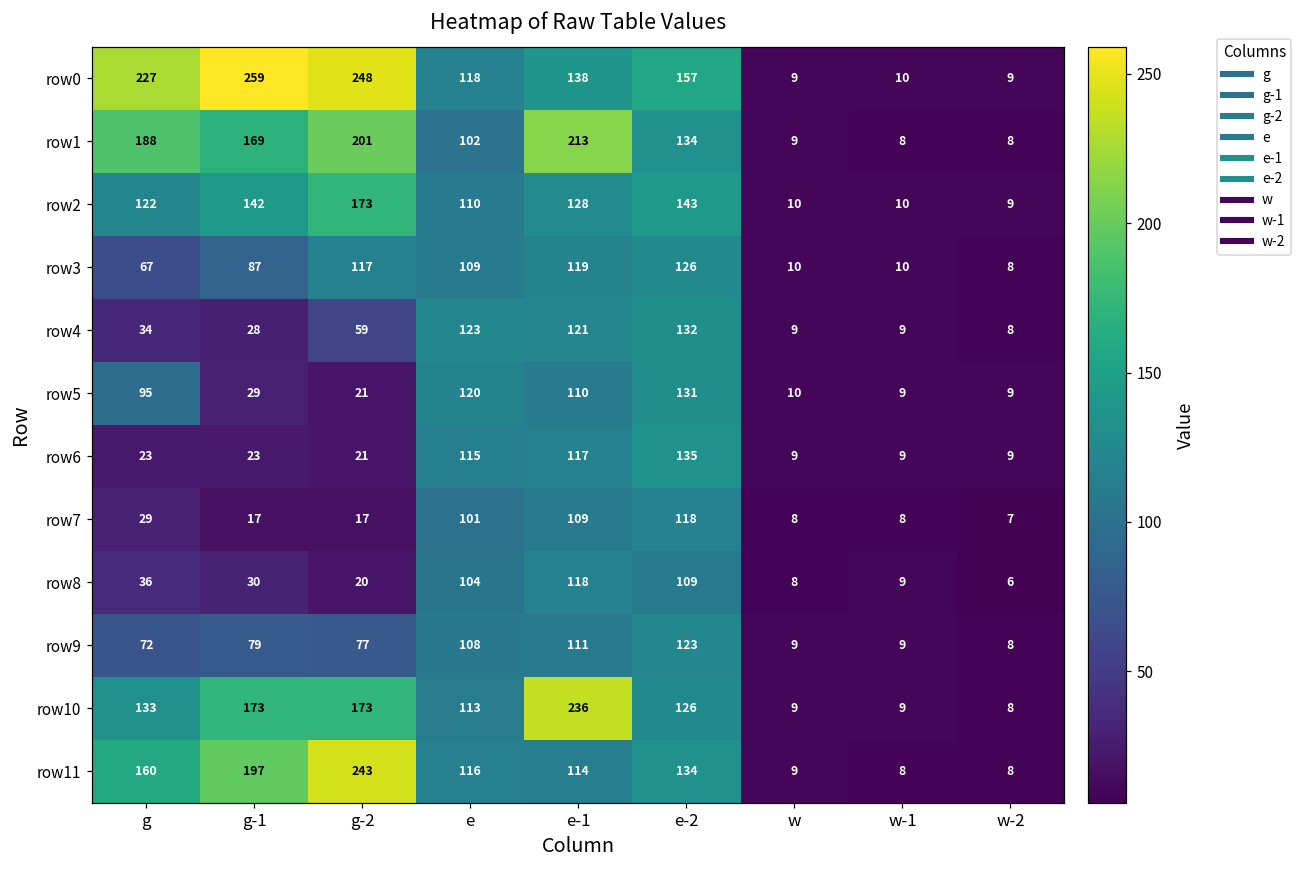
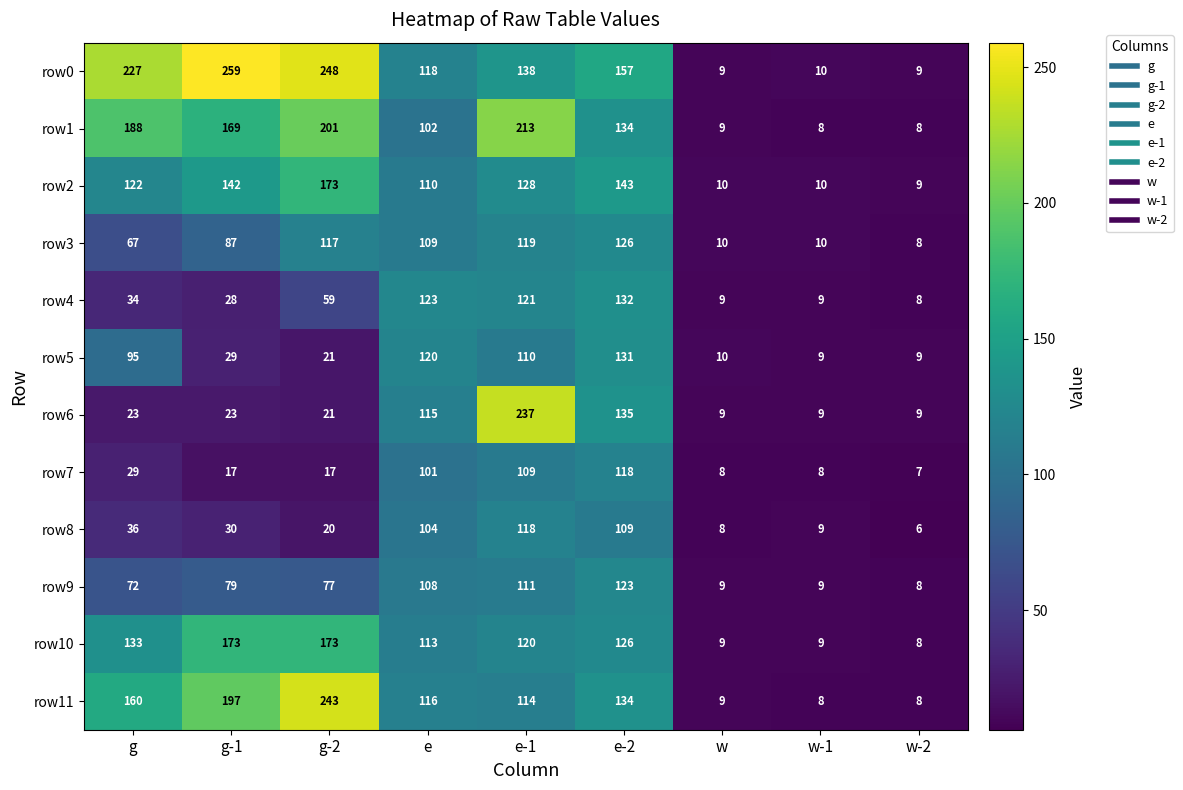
  {
    "row0": {
      "g": 227,
      "g-1": 259,
      "g-2": 248,
      "e": 118,
      "e-1": 138,
      "e-2": 157,
      "w": 9,
      "w-1": 10,
      "w-2": 9
    },
    "row1": {
      "g": 188,
      "g-1": 169,
      "g-2": 201,
      "e": 102,
      "e-1": 213,
      "e-2": 134,
      "w": 9,
      "w-1": 8,
      "w-2": 8
    },
    "row2": {
      "g": 122,
      "g-1": 142,
      "g-2": 173,
      "e": 110,
      "e-1": 128,
      "e-2": 143,
      "w": 10,
      "w-1": 10,
      "w-2": 9
    },
    "row3": {
      "g": 67,
      "g-1": 87,
      "g-2": 117,
      "e": 109,
      "e-1": 119,
      "e-2": 126,
      "w": 10,
      "w-1": 10,
      "w-2": 8
    },
    "row4": {
      "g": 34,
      "g-1": 28,
      "g-2": 59,
      "e": 123,
      "e-1": 121,
      "e-2": 132,
      "w": 9,
      "w-1": 9,
      "w-2": 8
    },
    "row5": {
      "g": 95,
      "g-1": 29,
      "g-2": 21,
      "e": 120,
      "e-1": 110,
      "e-2": 131,
      "w": 10,
      "w-1": 9,
      "w-2": 9
    },
    "row6": {
      "g": 23,
      "g-1": 23,
      "g-2": 21,
      "e": 115,
-     "e-1": 117,
+     "e-1": 237,
      "e-2": 135,
      "w": 9,
      "w-1": 9,
      "w-2": 9
    },
    "row7": {
      "g": 29,
      "g-1": 17,
      "g-2": 17,
      "e": 101,
      "e-1": 109,
      "e-2": 118,
      "w": 8,
      "w-1": 8,
      "w-2": 7
    },
    "row8": {
      "g": 36,
      "g-1": 30,
      "g-2": 20,
      "e": 104,
      "e-1": 118,
      "e-2": 109,
      "w": 8,
      "w-1": 9,
      "w-2": 6
    },
    "row9": {
      "g": 72,
      "g-1": 79,
      "g-2": 77,
      "e": 108,
      "e-1": 111,
      "e-2": 123,
      "w": 9,
      "w-1": 9,
      "w-2": 8
    },
    "row10": {
      "g": 133,
      "g-1": 173,
      "g-2": 173,
      "e": 113,
-     "e-1": 236,
+     "e-1": 120,
      "e-2": 126,
      "w": 9,
      "w-1": 9,
      "w-2": 8
    },
    "row11": {
      "g": 160,
      "g-1": 197,
      "g-2": 243,
      "e": 116,
      "e-1": 114,
      "e-2": 134,
      "w": 9,
      "w-1": 8,
      "w-2": 8
    }
  }
